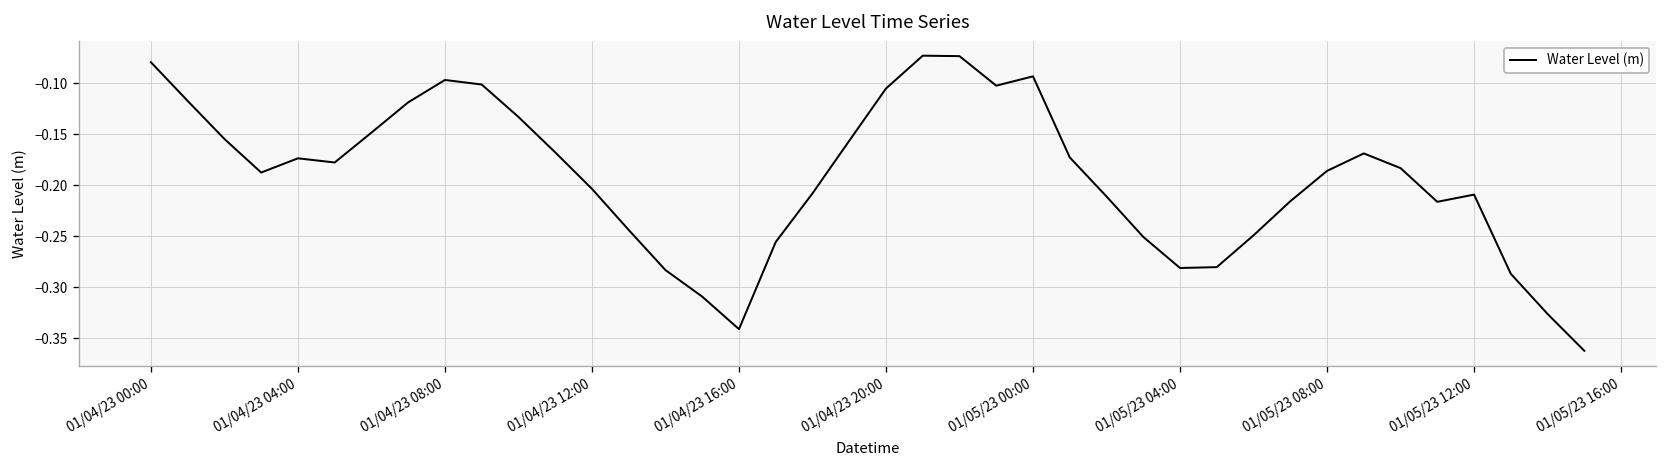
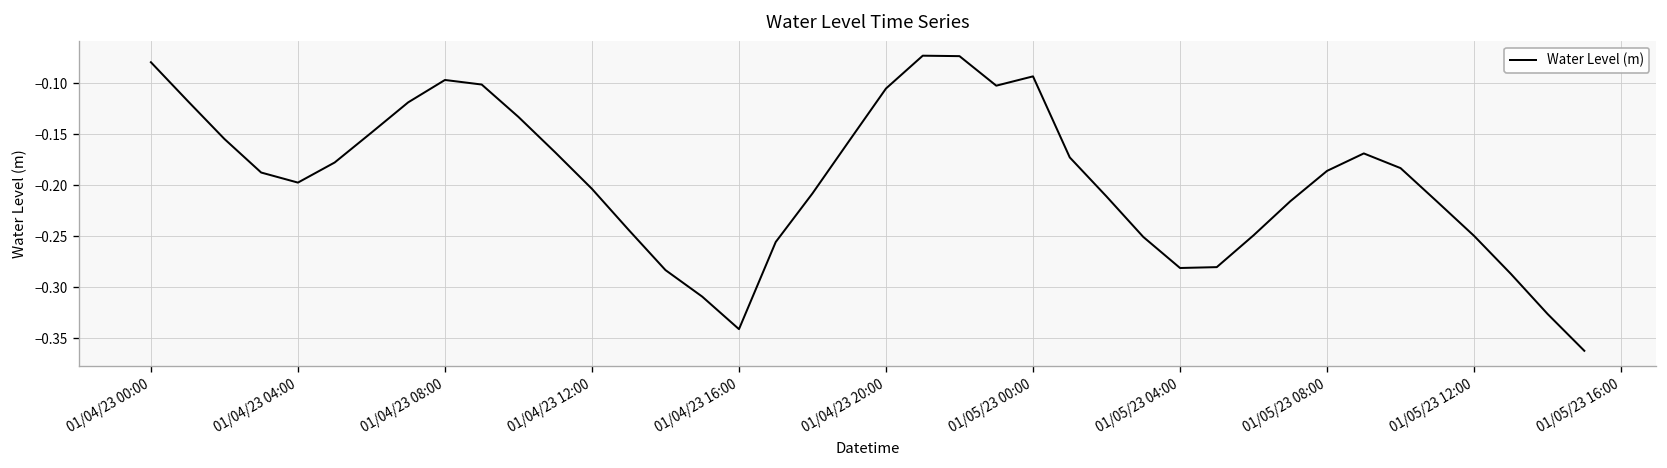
  {
    "01/04/23 00:00": -0.08,
-   "01/04/23 04:00": -0.17,
+   "01/04/23 04:00": -0.20,
    "01/04/23 08:00": -0.10,
    "01/04/23 12:00": -0.20,
    "01/04/23 16:00": -0.34,
    "01/04/23 20:00": -0.11,
    "01/05/23 00:00": -0.09,
    "01/05/23 04:00": -0.28,
    "01/05/23 08:00": -0.19,
-   "01/05/23 12:00": -0.21
+   "01/05/23 12:00": -0.25
  }
